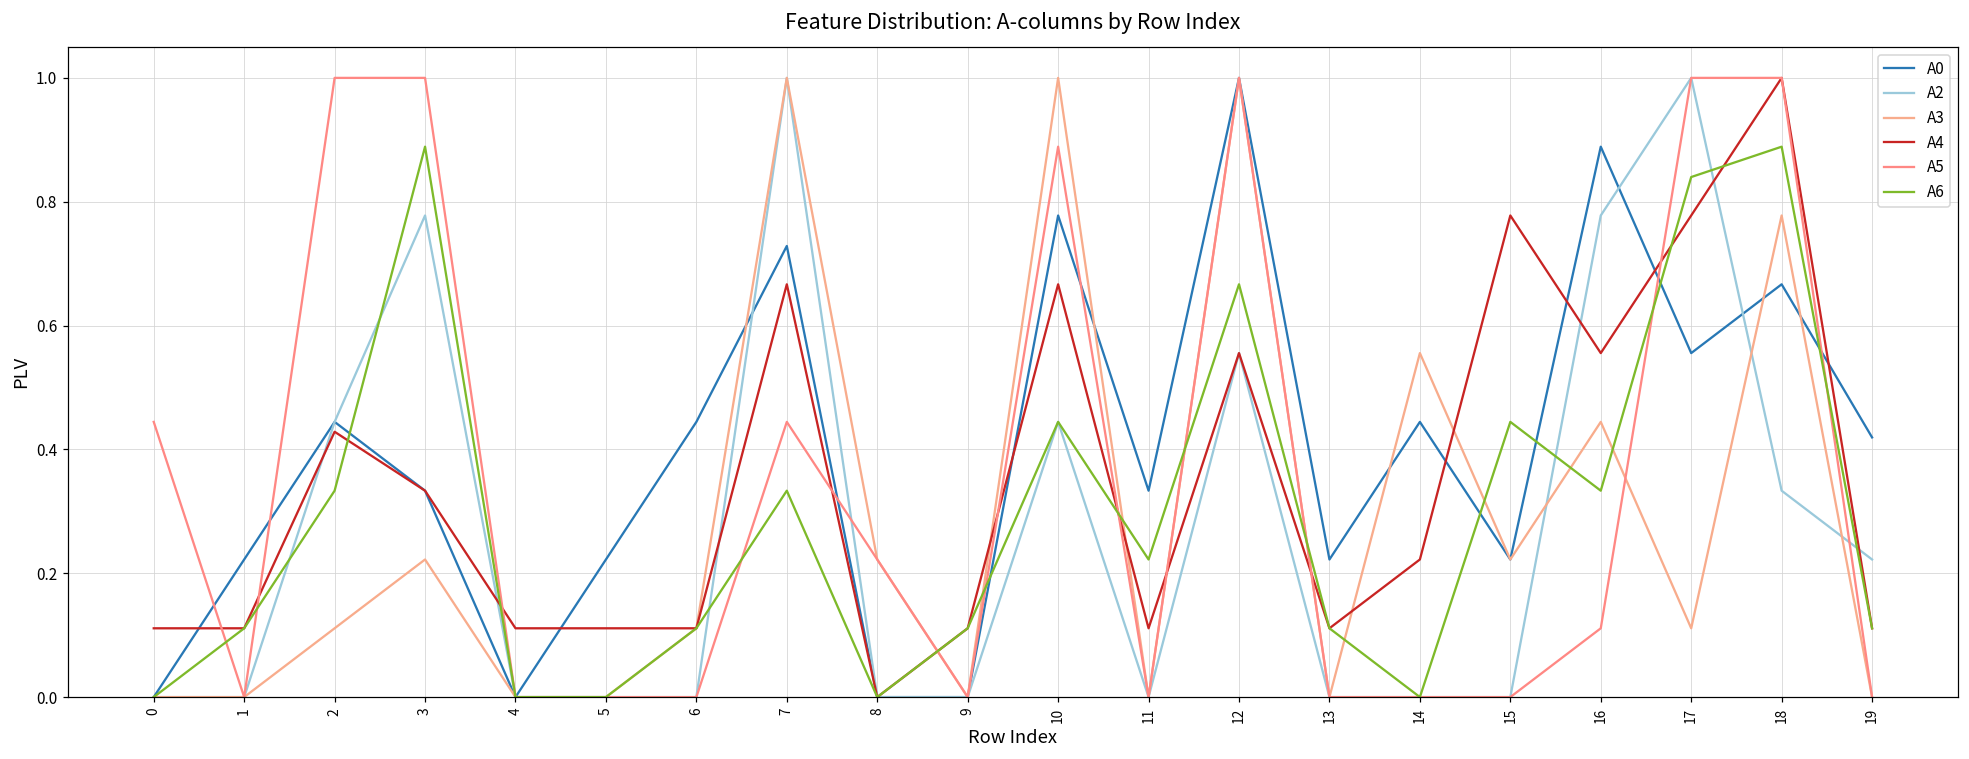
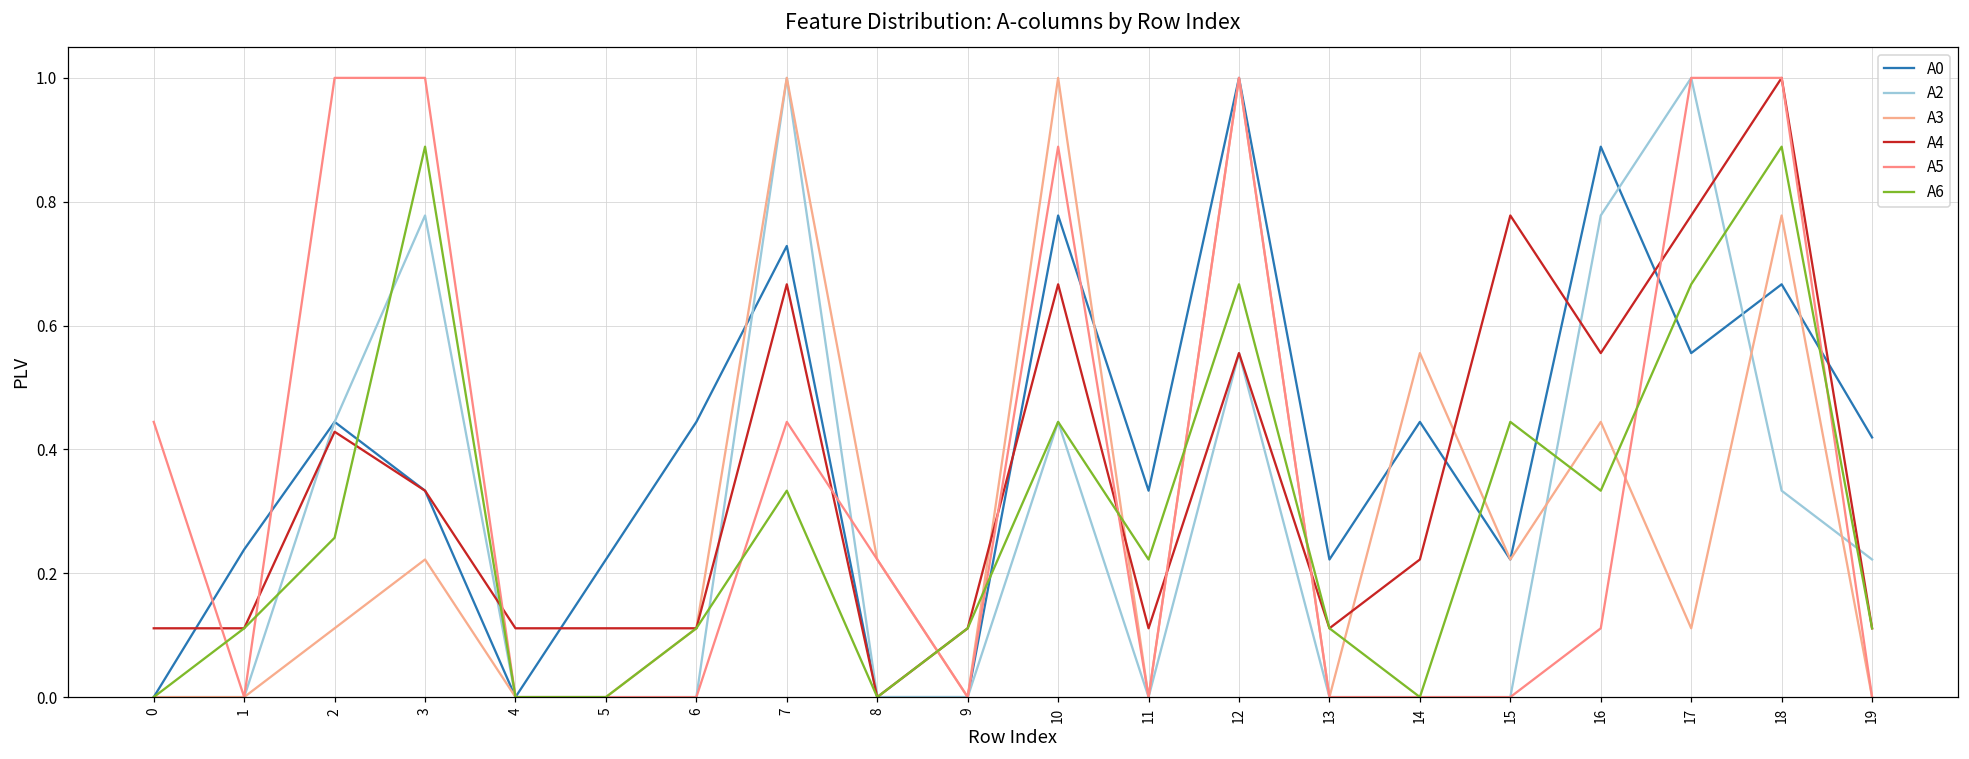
  {
    "A0": {
-     "1": 0.22,
+     "1": 0.24,
      "5": 0.22,
      "6": 0.44,
      "7": 0.73,
      "10": 0.78,
      "11": 0.33,
      "13": 0.22,
      "14": 0.44,
      "16": 0.89,
      "17": 0.56,
      "18": 0.67,
      "19": 0.42
    },
    "A2": {
      "3": 0.78,
      "16": 0.78,
      "18": 0.33,
      "19": 0.22
    },
    "A4": {
      "0": 0.11,
      "2": 0.43,
      "4": 0.11,
      "5": 0.11,
      "7": 0.67,
      "10": 0.67,
      "11": 0.11,
      "14": 0.22,
      "15": 0.78,
      "16": 0.56,
      "17": 0.78
    },
    "A6": {
-     "2": 0.33,
+     "2": 0.26,
      "3": 0.89,
      "7": 0.33,
      "11": 0.22,
      "12": 0.67,
      "15": 0.44,
      "16": 0.33,
-     "17": 0.84,
+     "17": 0.67,
      "18": 0.89
    }
  }
